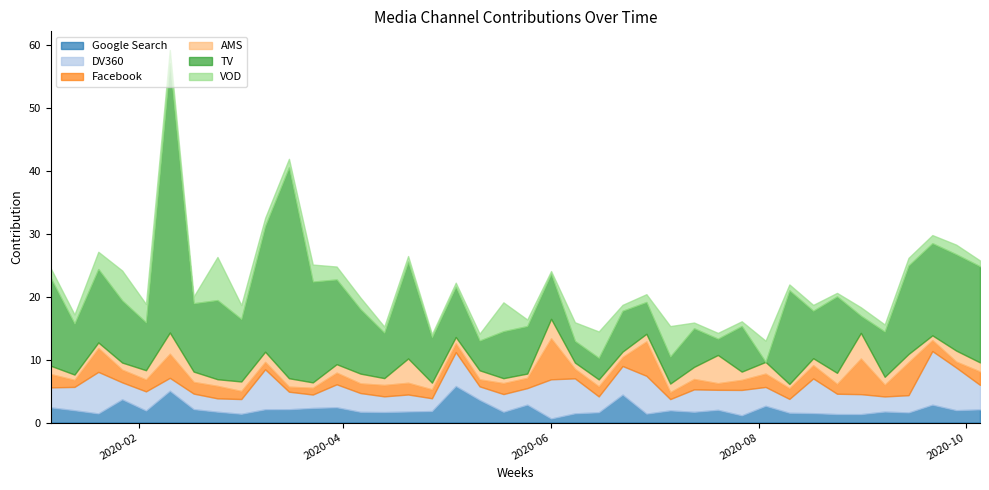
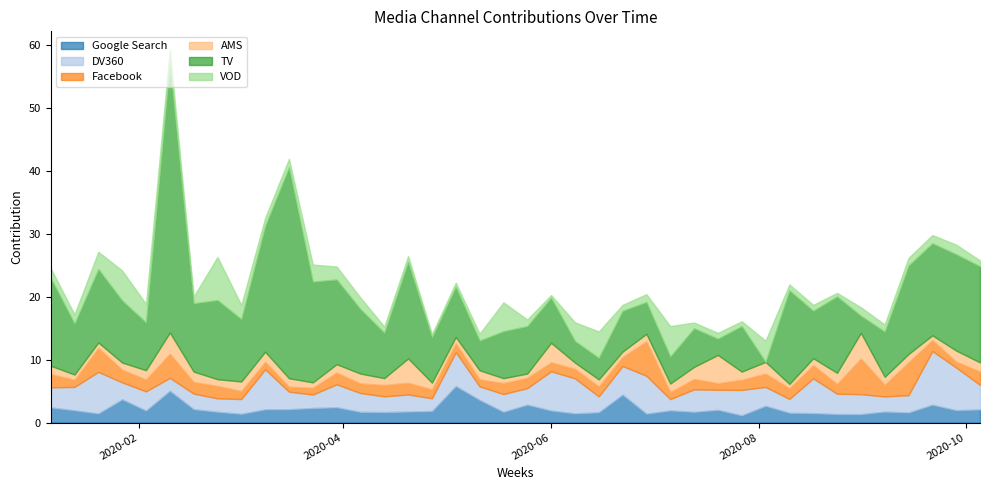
  {
    "Google Search": {
-     "2020-06": 1
+     "2020-06": 2
    },
    "DV360": {
      "2020-06": 6
    },
    "Facebook": {
-     "2020-06": 7
+     "2020-06": 1
    },
    "AMS": {
      "2020-06": 3
    },
    "TV": {
      "2020-06": 7
    },
    "VOD": {
      "2020-06": 0
    }
  }
